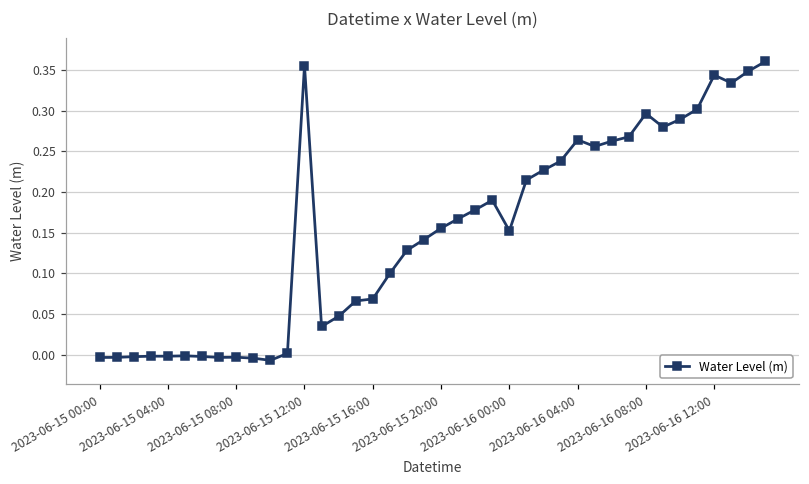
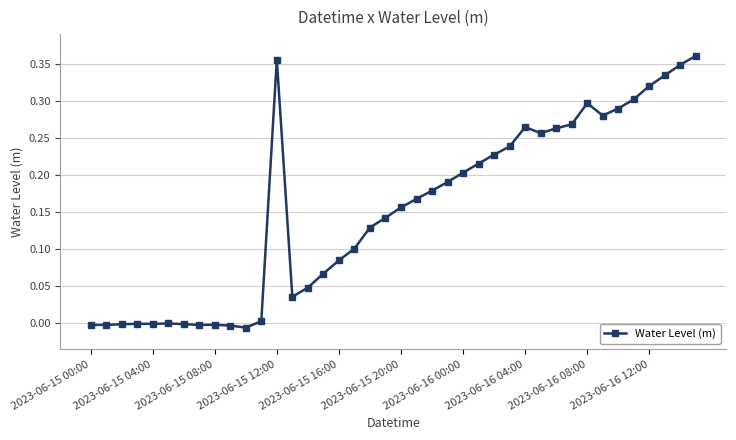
  {
    "2023-06-15 00:00": 0.00,
    "2023-06-15 04:00": 0.00,
    "2023-06-15 08:00": 0.00,
    "2023-06-15 12:00": 0.36,
-   "2023-06-15 16:00": 0.07,
+   "2023-06-15 16:00": 0.08,
    "2023-06-15 20:00": 0.16,
-   "2023-06-16 00:00": 0.15,
+   "2023-06-16 00:00": 0.20,
    "2023-06-16 04:00": 0.26,
    "2023-06-16 08:00": 0.30,
-   "2023-06-16 12:00": 0.34
+   "2023-06-16 12:00": 0.32
  }
